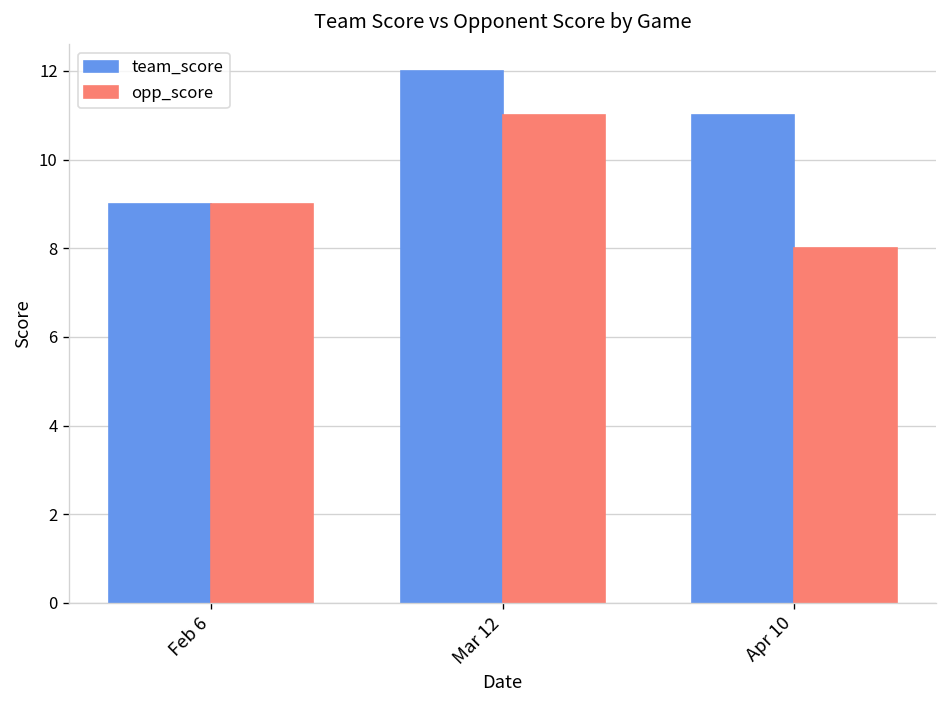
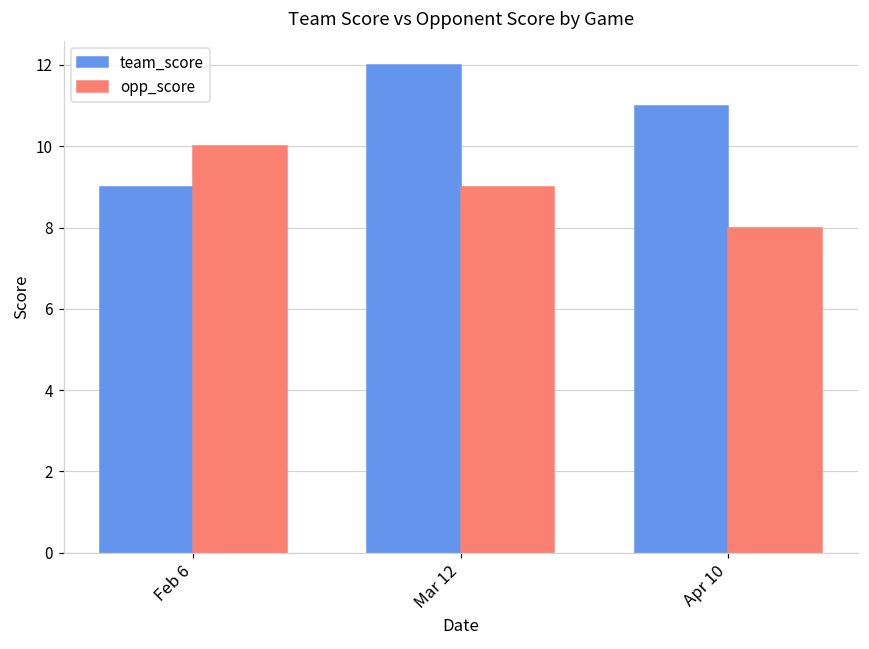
  {
    "team_score": {
      "Feb 6": 9,
      "Mar 12": 12,
      "Apr 10": 11
    },
    "opp_score": {
-     "Feb 6": 9,
-     "Mar 12": 11,
+     "Feb 6": 10,
+     "Mar 12": 9,
      "Apr 10": 8
    }
  }
